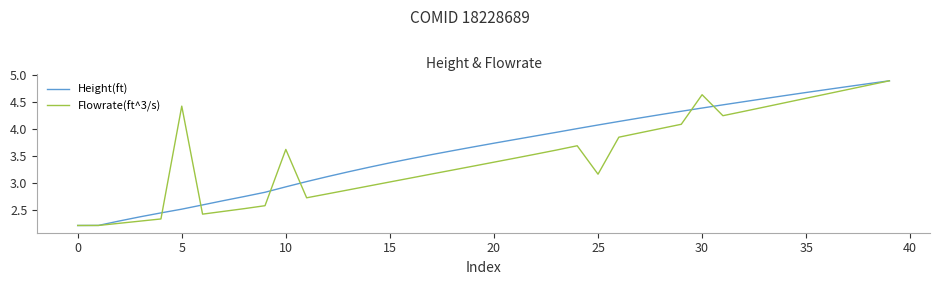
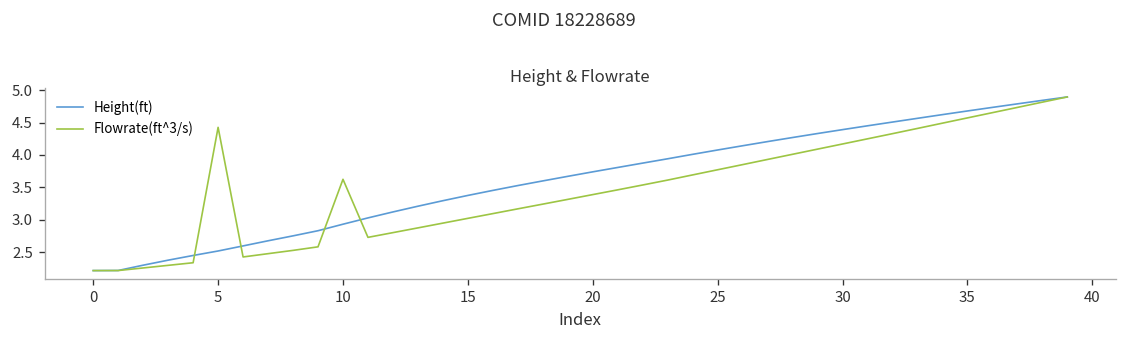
  {
    "Height(ft)": {
      "5": 2.5,
      "10": 2.9,
      "15": 3.4,
      "20": 3.7,
      "25": 4.1,
      "30": 4.4,
      "35": 4.7
    },
    "Flowrate(ft^3/s)": {
      "5": 4.4,
      "10": 3.6,
      "15": 3.0,
      "20": 3.4,
-     "25": 3.2,
-     "30": 4.6,
+     "25": 3.8,
+     "30": 4.2,
      "35": 4.6
    }
  }
